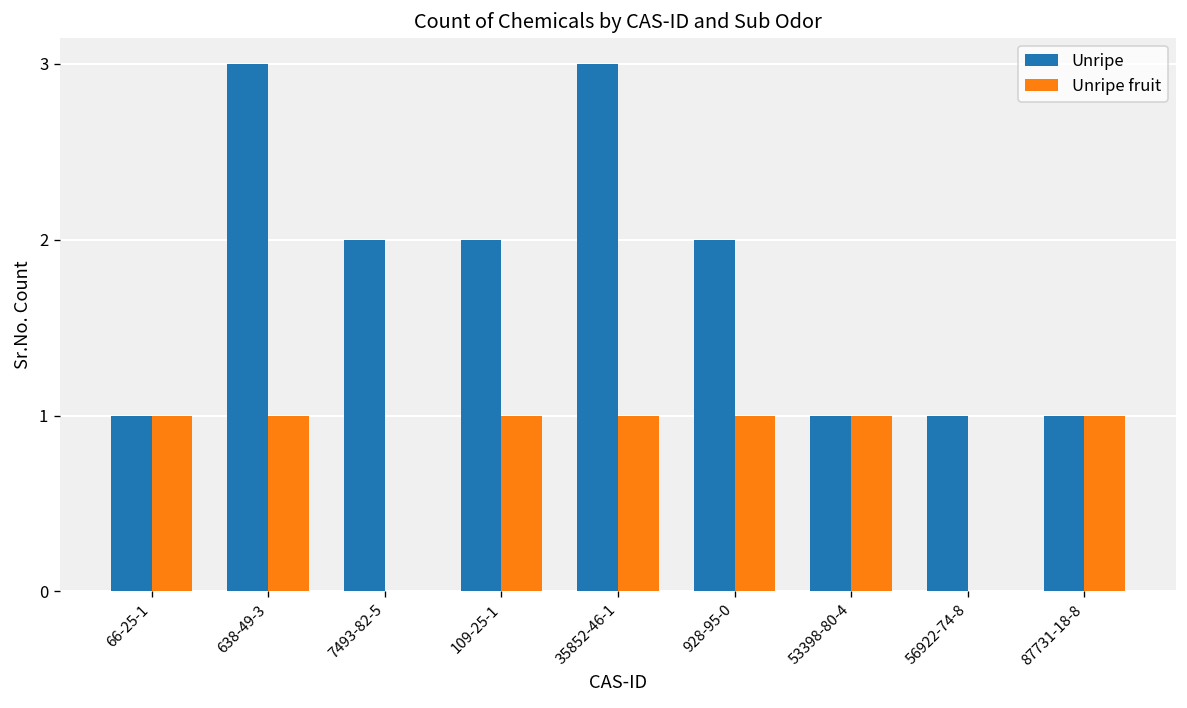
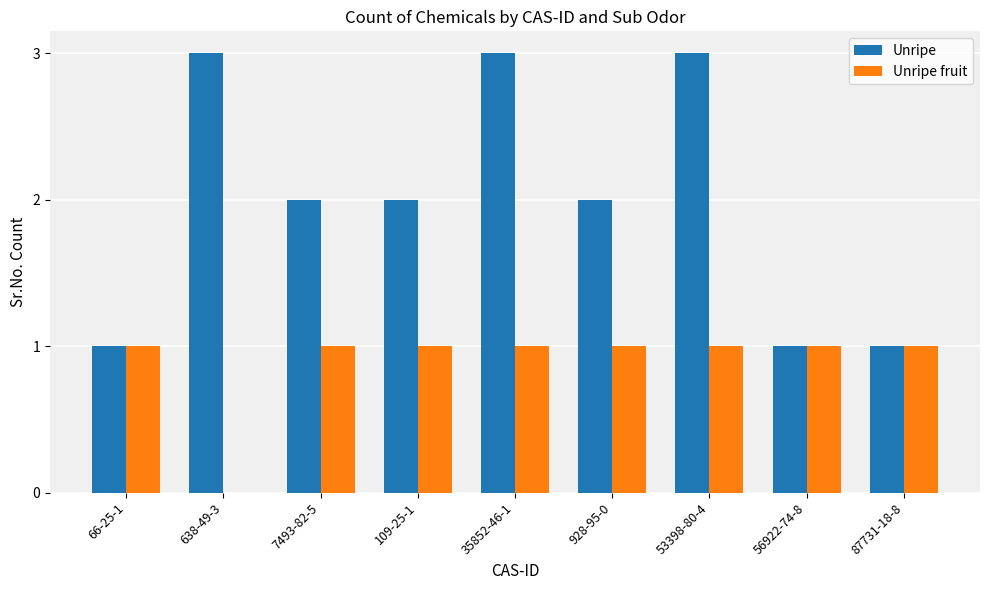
  {
    "Unripe": {
      "66-25-1": 1,
      "638-49-3": 3,
      "7493-82-5": 2,
      "109-25-1": 2,
      "35852-46-1": 3,
      "928-95-0": 2,
-     "53398-80-4": 1,
+     "53398-80-4": 3,
      "56922-74-8": 1,
      "87731-18-8": 1
    },
    "Unripe fruit": {
      "66-25-1": 1,
-     "638-49-3": 1,
-     "7493-82-5": 0,
+     "638-49-3": 0,
+     "7493-82-5": 1,
      "109-25-1": 1,
      "35852-46-1": 1,
      "928-95-0": 1,
      "53398-80-4": 1,
-     "56922-74-8": 0,
+     "56922-74-8": 1,
      "87731-18-8": 1
    }
  }
